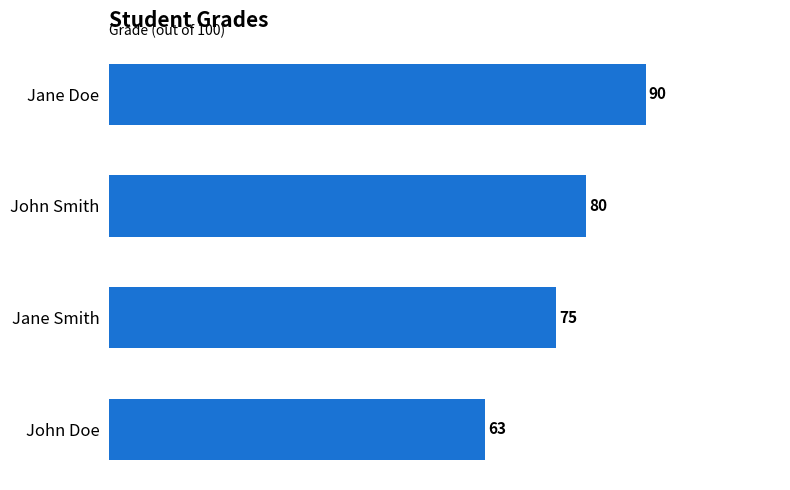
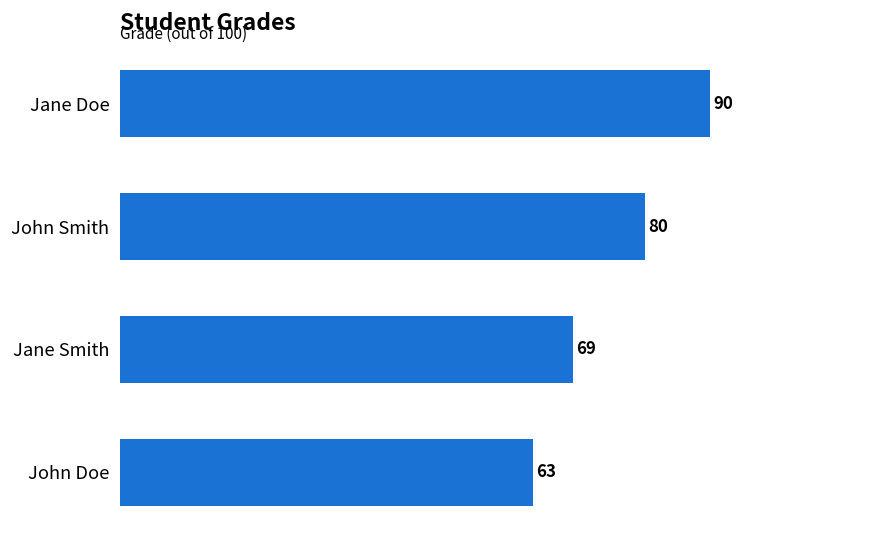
  {
    "Jane Doe": 90,
    "John Smith": 80,
-   "Jane Smith": 75,
+   "Jane Smith": 69,
    "John Doe": 63
  }
